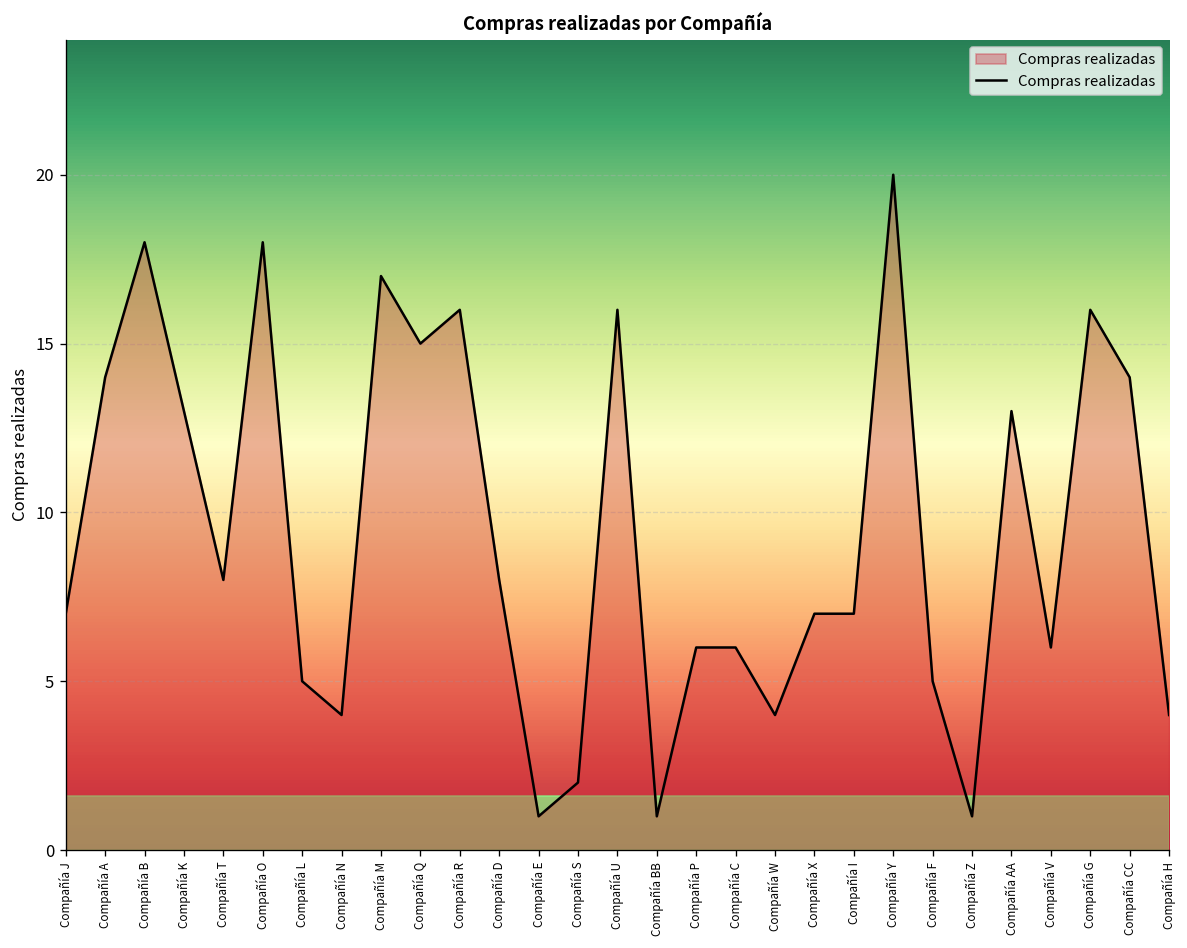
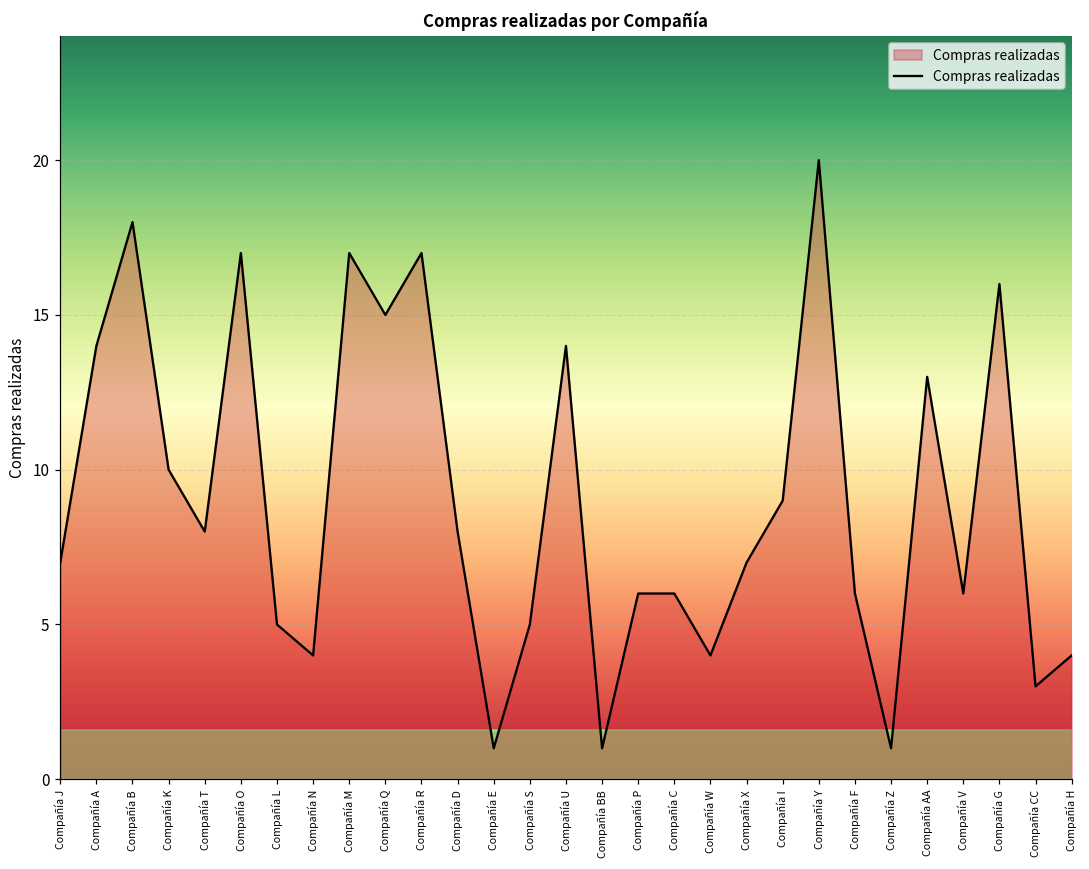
  {
    "Compañía J": 7,
    "Compañía A": 14,
    "Compañía B": 18,
-   "Compañía K": 13,
+   "Compañía K": 10,
    "Compañía T": 8,
-   "Compañía O": 18,
+   "Compañía O": 17,
    "Compañía L": 5,
    "Compañía N": 4,
    "Compañía M": 17,
    "Compañía Q": 15,
-   "Compañía R": 16,
+   "Compañía R": 17,
    "Compañía D": 8,
-   "Compañía S": 2,
-   "Compañía U": 16,
+   "Compañía S": 5,
+   "Compañía U": 14,
    "Compañía P": 6,
    "Compañía C": 6,
    "Compañía W": 4,
    "Compañía X": 7,
-   "Compañía I": 7,
+   "Compañía I": 9,
    "Compañía Y": 20,
-   "Compañía F": 5,
+   "Compañía F": 6,
    "Compañía AA": 13,
    "Compañía V": 6,
    "Compañía G": 16,
-   "Compañía CC": 14,
+   "Compañía CC": 3,
    "Compañía H": 4
  }
